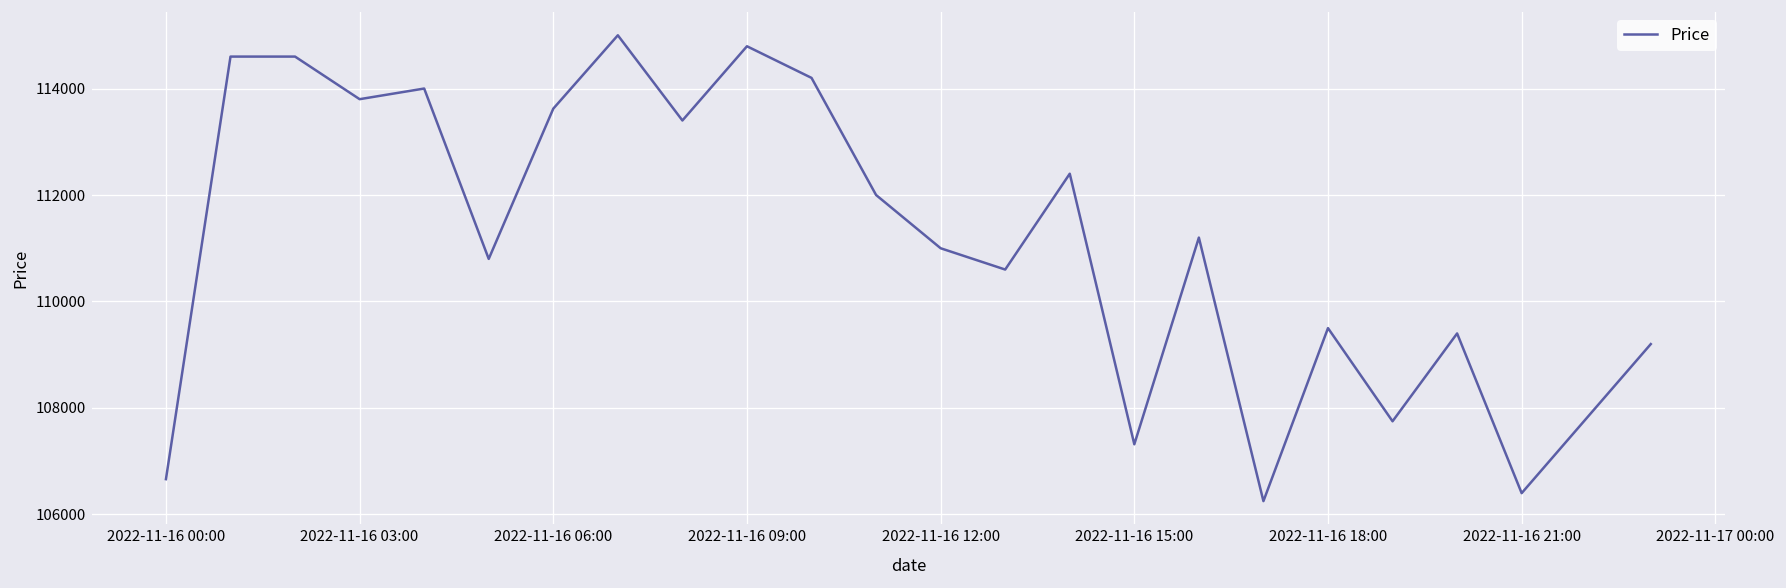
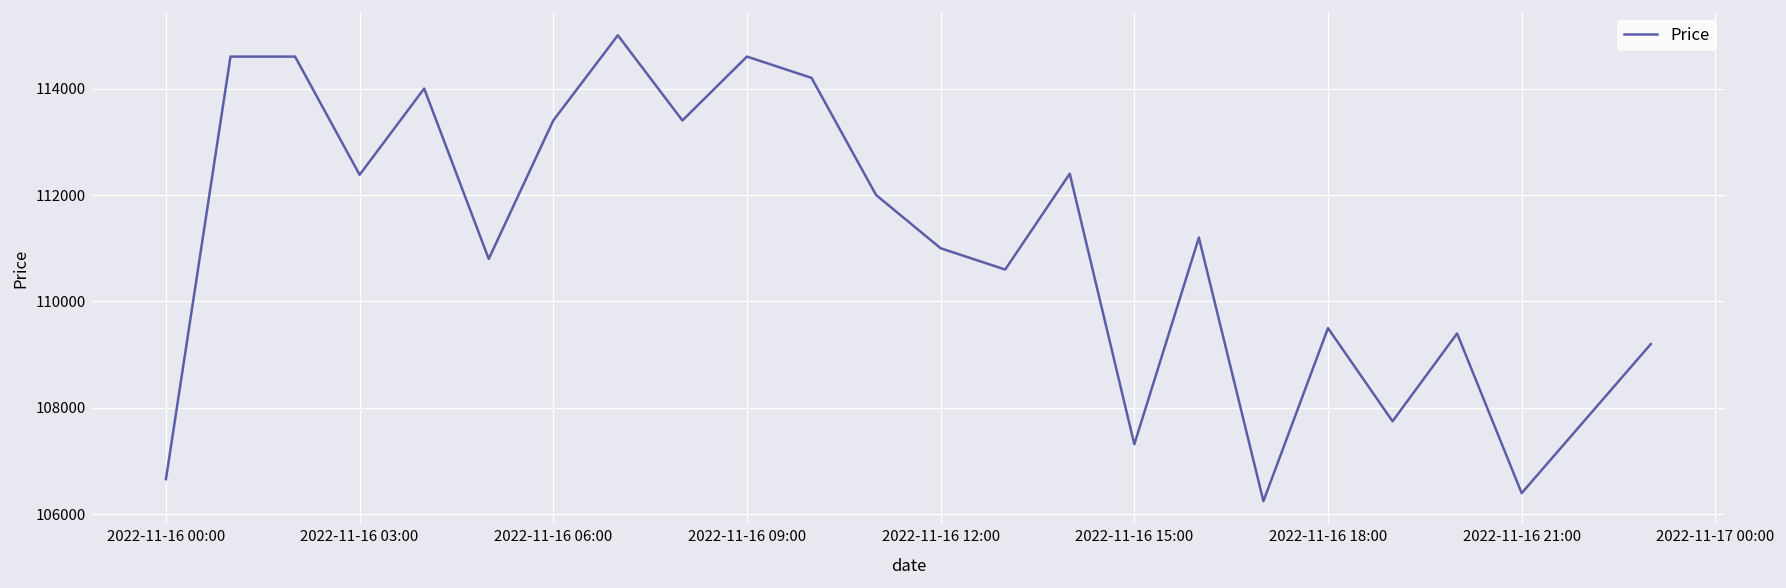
  {
    "2022-11-16 00:00": 106700,
-   "2022-11-16 03:00": 113800,
-   "2022-11-16 06:00": 113600,
-   "2022-11-16 09:00": 114800,
+   "2022-11-16 03:00": 112400,
+   "2022-11-16 06:00": 113400,
+   "2022-11-16 09:00": 114600,
    "2022-11-16 12:00": 111000,
    "2022-11-16 15:00": 107300,
    "2022-11-16 18:00": 109500,
    "2022-11-16 21:00": 106400
  }
